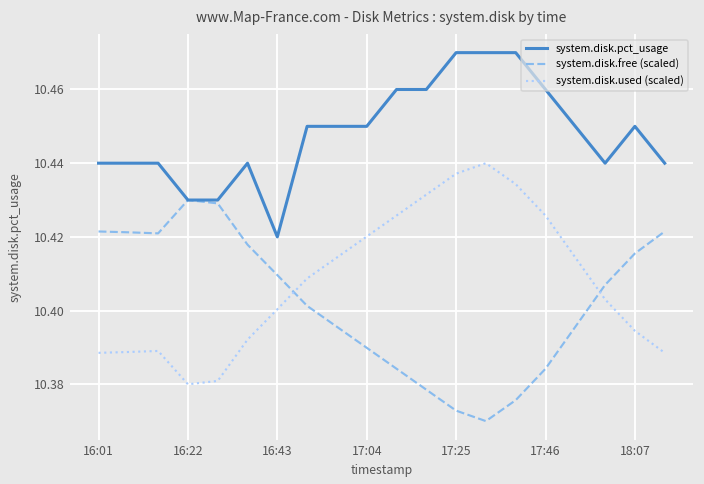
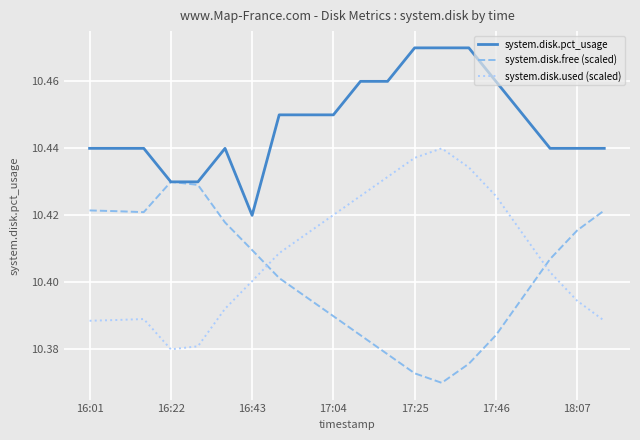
  {
    "system.disk.pct_usage": {
      "16:01": 10.44,
      "16:43": 10.42,
      "17:04": 10.45,
      "17:25": 10.47,
-     "18:07": 10.45
+     "18:07": 10.44
    }
  }
